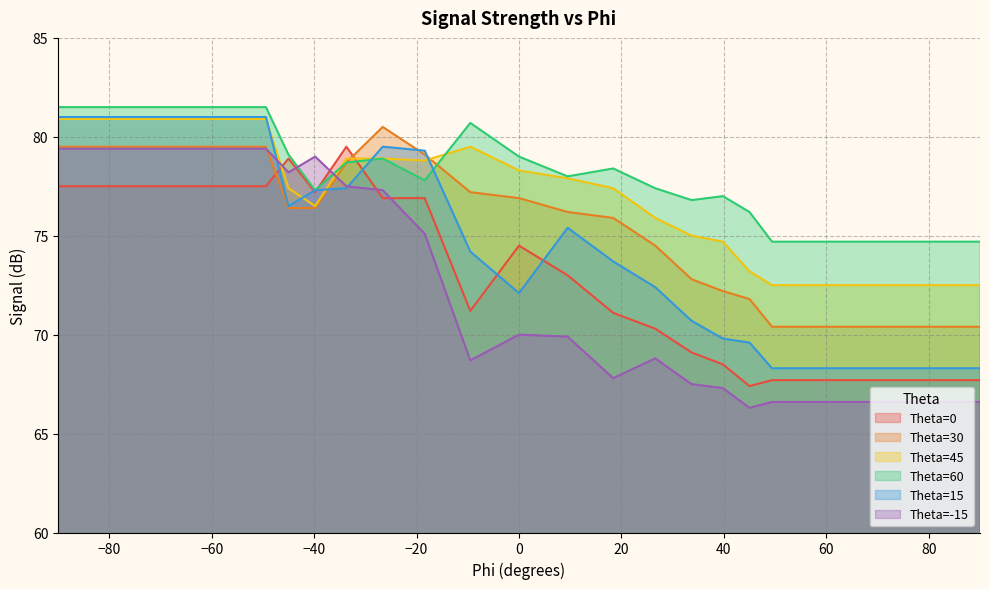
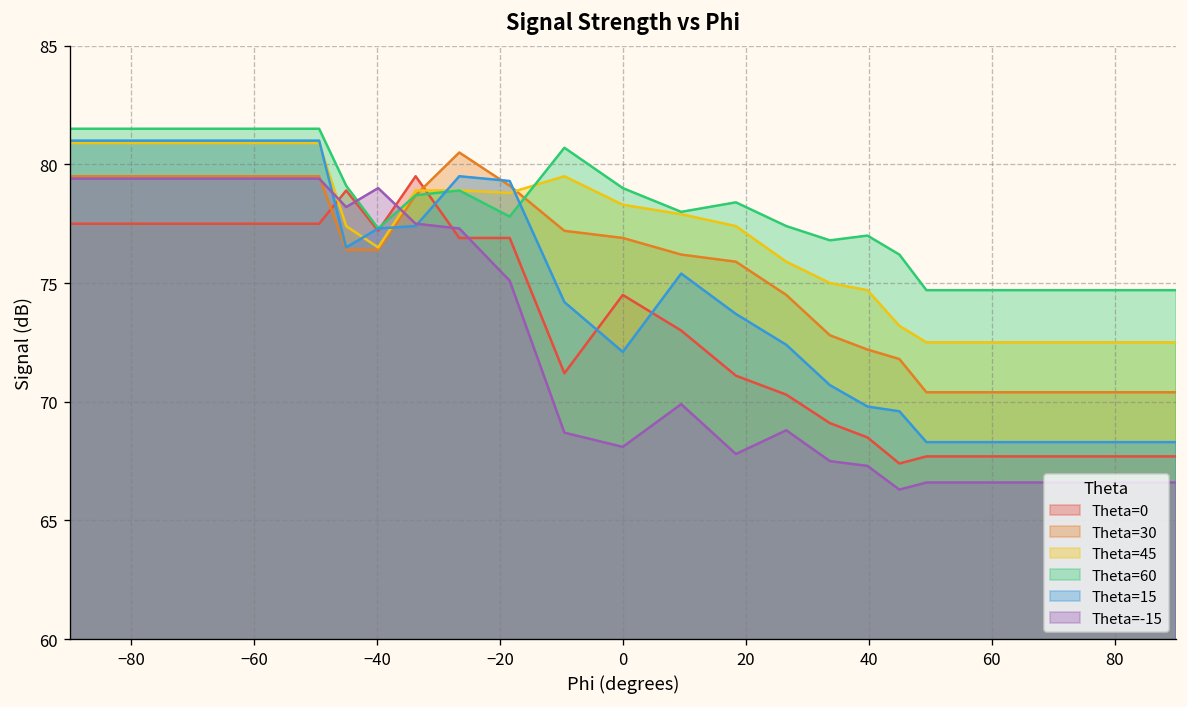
  {
    "Theta=60": {
      "0": 79.0
    },
    "Theta=15": {
      "0": 72.1
    },
    "Theta=-15": {
-     "0": 70.0
+     "0": 68.1
    }
  }
